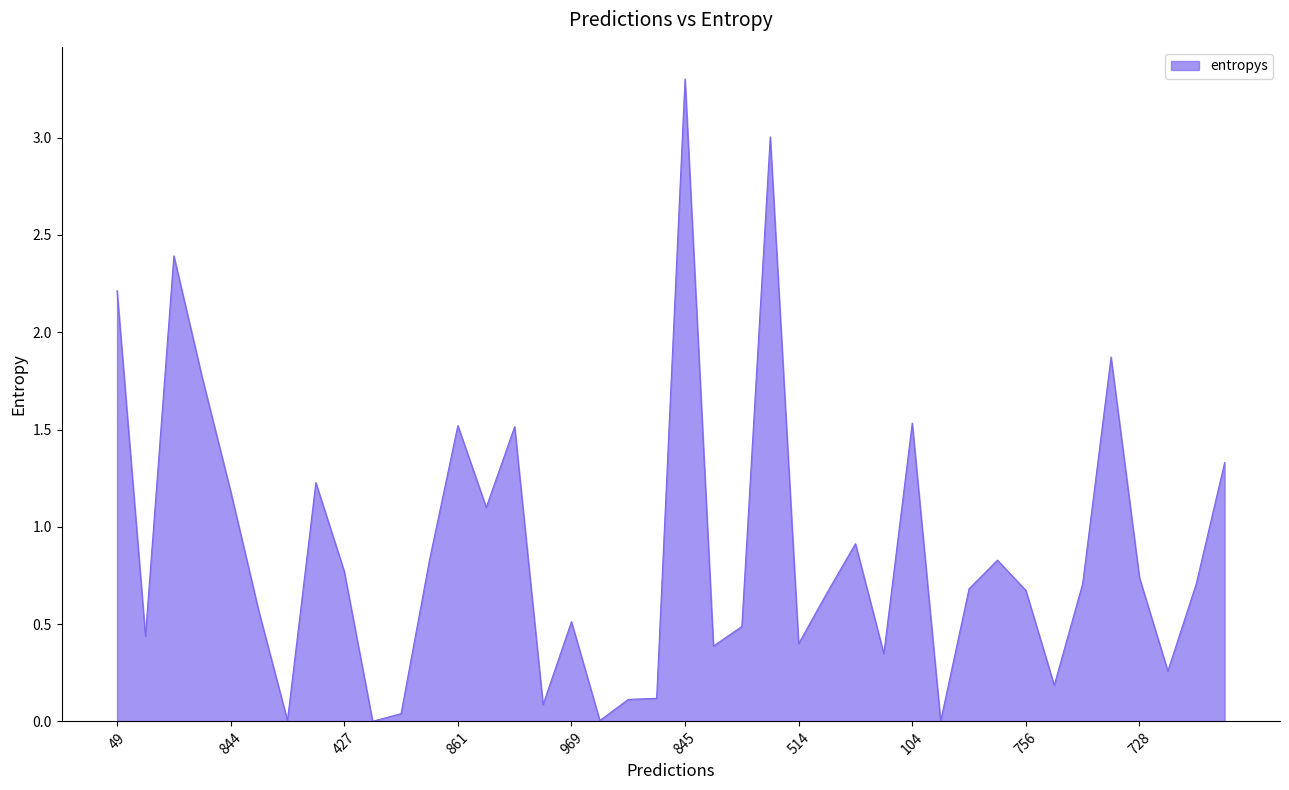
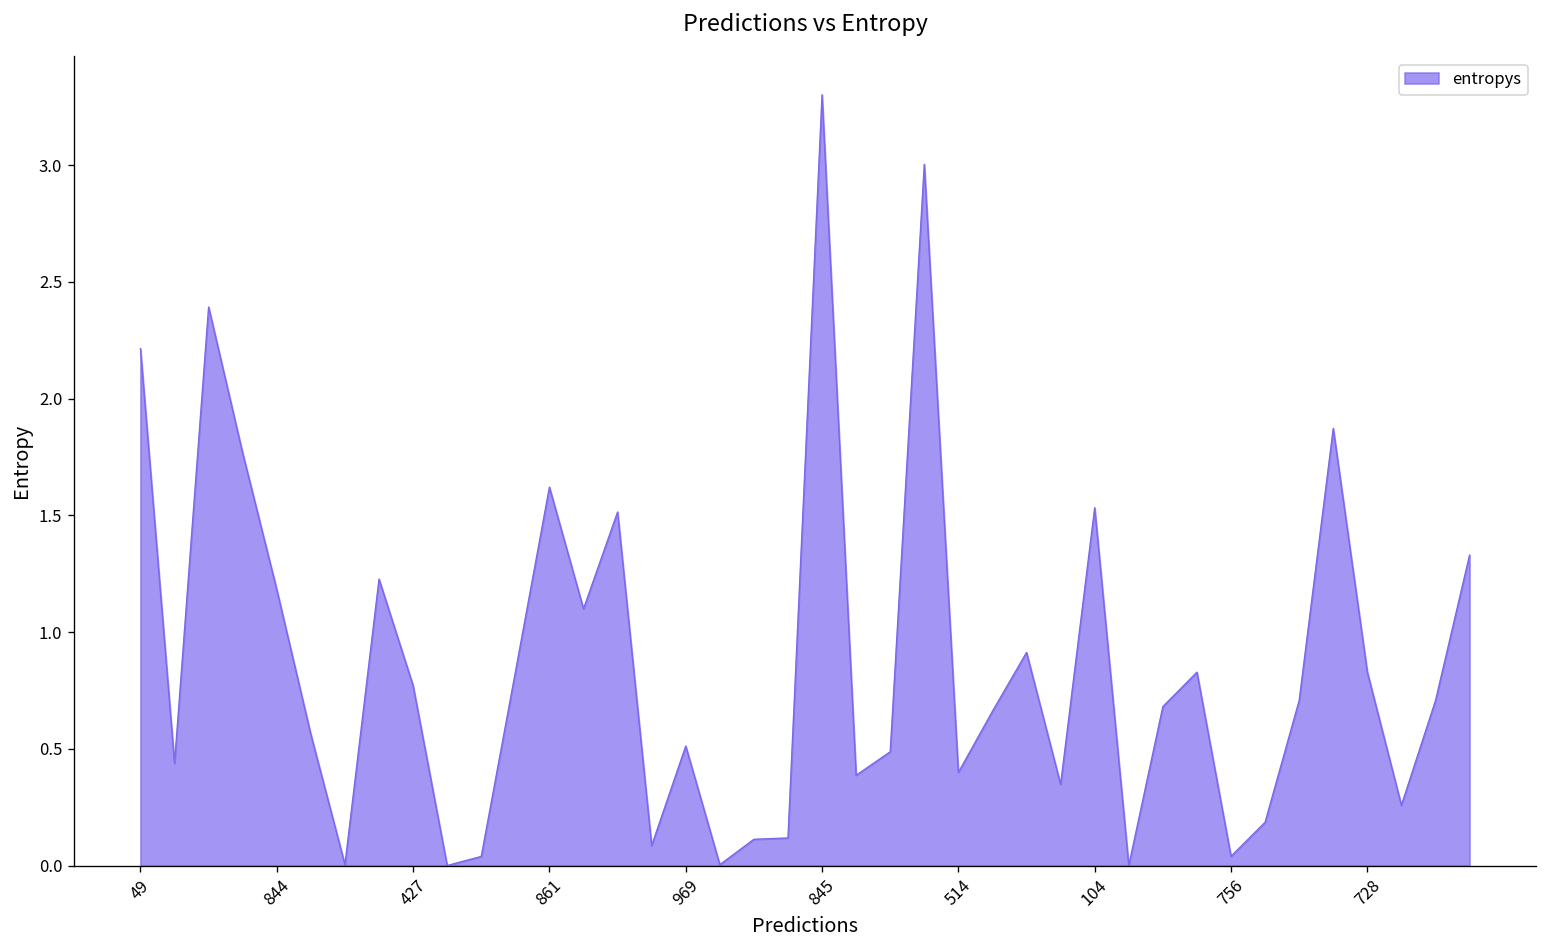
  {
    "49": 2.21,
    "844": 1.18,
    "427": 0.77,
-   "861": 1.52,
+   "861": 1.62,
    "969": 0.51,
    "845": 3.30,
    "514": 0.40,
    "104": 1.53,
-   "756": 0.67,
-   "728": 0.74
+   "756": 0.04,
+   "728": 0.83
  }
